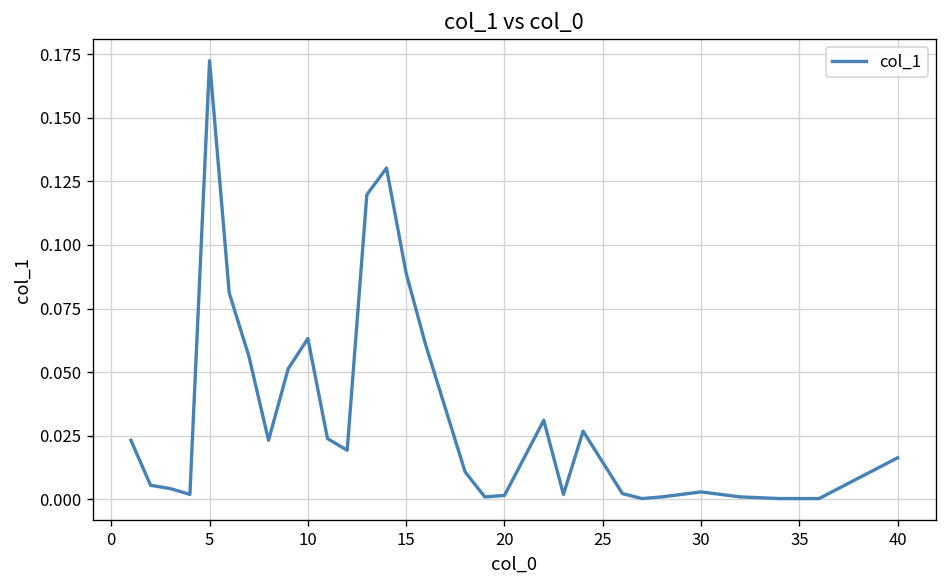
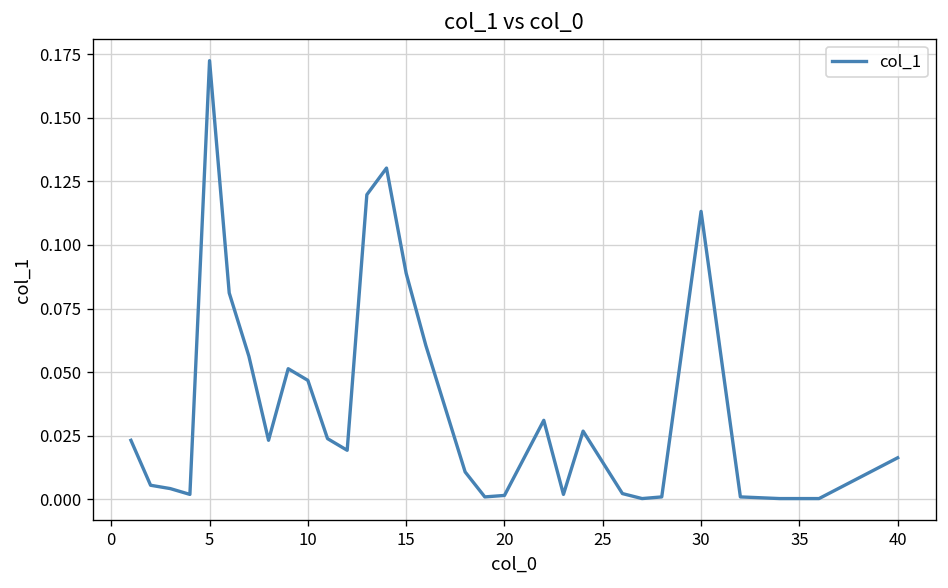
  {
    "5": 0.172,
-   "10": 0.063,
+   "10": 0.047,
    "15": 0.089,
    "20": 0.002,
-   "30": 0.003,
+   "30": 0.113,
    "40": 0.016
  }
